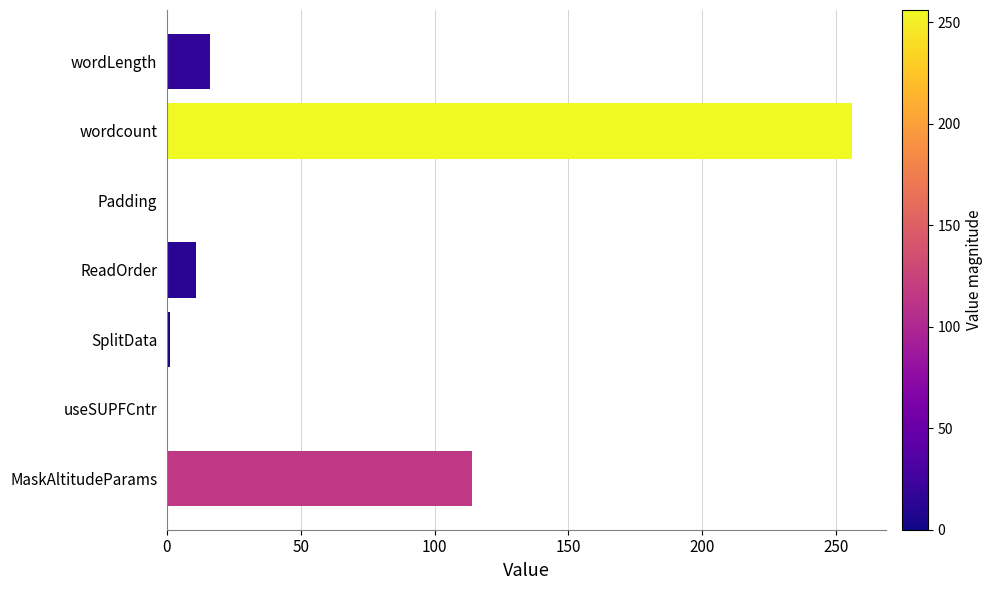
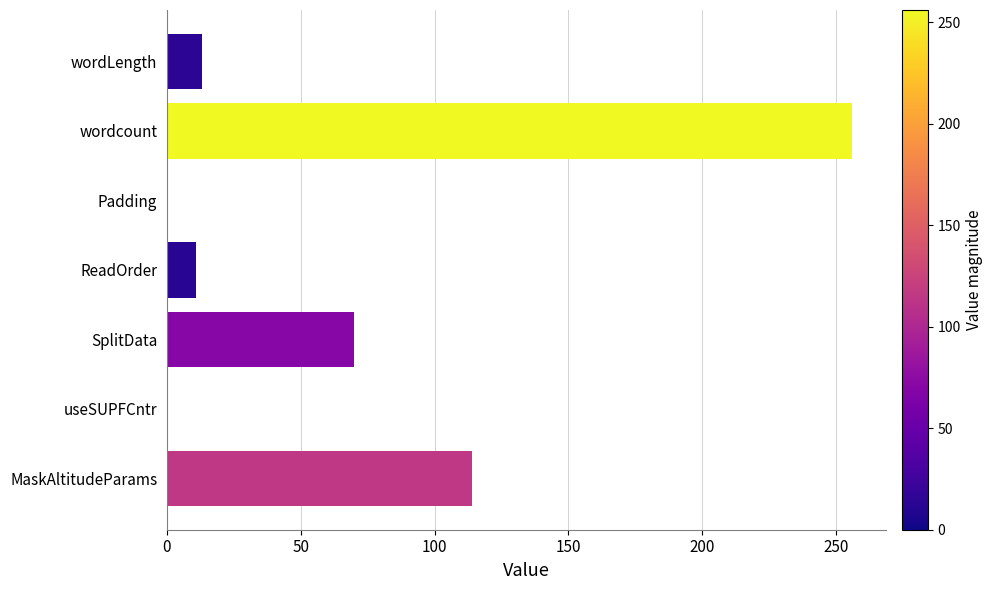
  {
-   "wordLength": 16,
+   "wordLength": 13,
    "wordcount": 256,
    "Padding": 0,
    "ReadOrder": 11,
-   "SplitData": 1,
+   "SplitData": 70,
    "useSUPFCntr": 0,
    "MaskAltitudeParams": 114
  }
